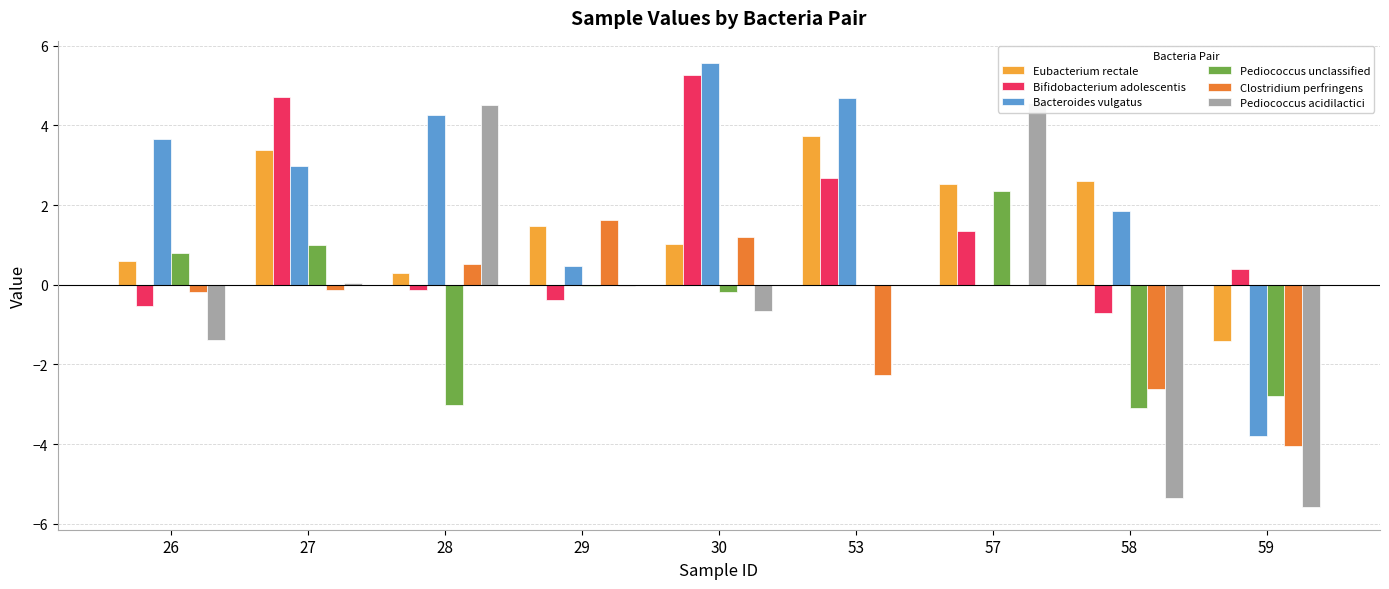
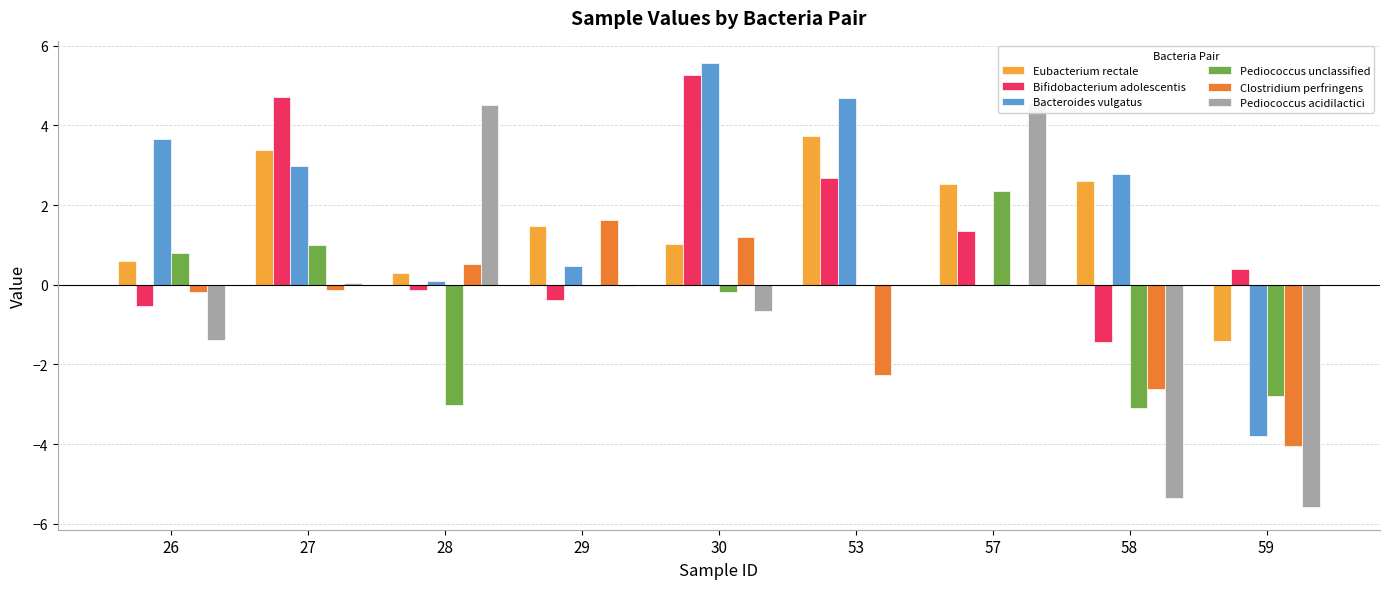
  {
    "Bifidobacterium adolescentis": {
      "26": -0.5,
      "27": 4.7,
      "28": -0.1,
      "29": -0.4,
      "30": 5.3,
      "53": 2.7,
      "57": 1.3,
-     "58": -0.7,
+     "58": -1.4,
      "59": 0.4
    },
    "Bacteroides vulgatus": {
      "26": 3.7,
      "27": 3.0,
-     "28": 4.3,
+     "28": 0.1,
      "29": 0.5,
      "30": 5.6,
      "53": 4.7,
      "57": 0.0,
-     "58": 1.8,
+     "58": 2.8,
      "59": -3.8
    },
    "Pediococcus unclassified": {
      "26": 0.8,
      "27": 1.0,
      "28": -3.0,
      "30": -0.2,
      "53": 0.0,
      "57": 2.4,
      "58": -3.1,
      "59": -2.8
    },
    "Pediococcus acidilactici": {
      "26": -1.4,
      "28": 4.5,
      "30": -0.7,
      "53": 0.0,
      "58": -5.3,
      "59": -5.6
    }
  }
